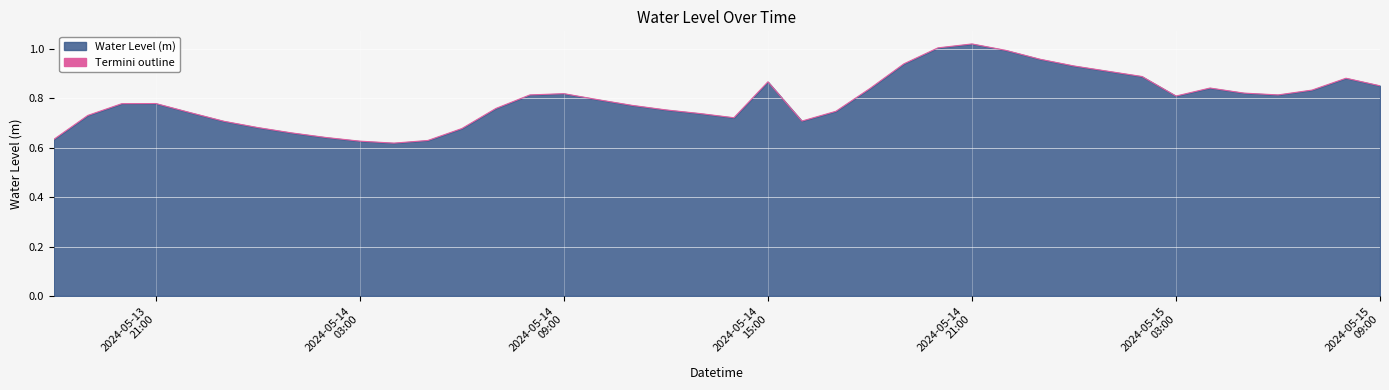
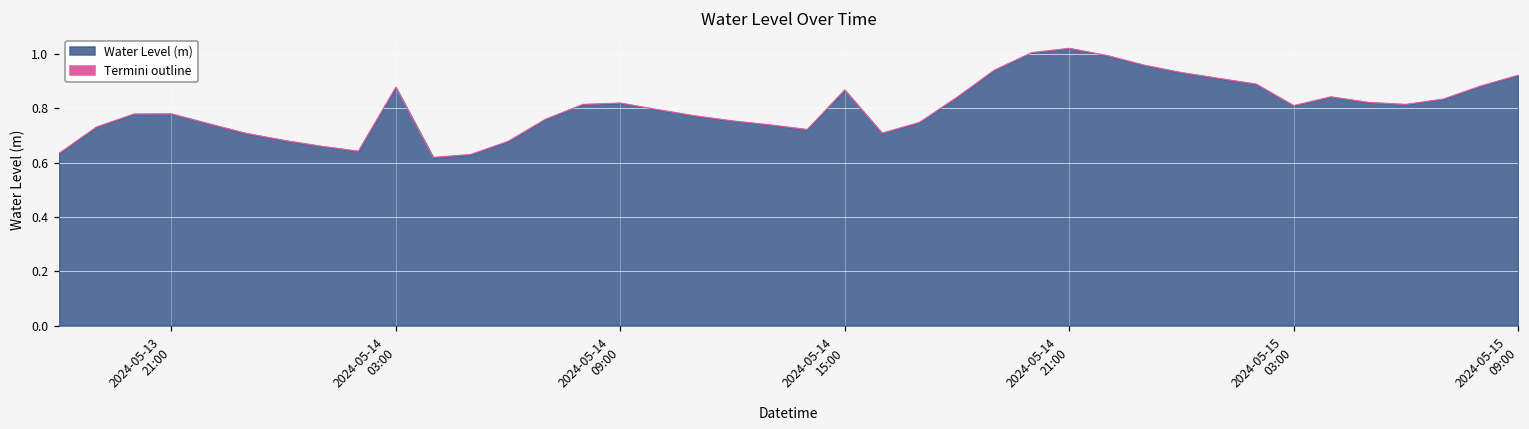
  {
    "2024-05-13 21:00": 0.78,
-   "2024-05-14 03:00": 0.63,
+   "2024-05-14 03:00": 0.88,
    "2024-05-14 09:00": 0.82,
    "2024-05-14 15:00": 0.87,
    "2024-05-14 21:00": 1.02,
    "2024-05-15 03:00": 0.81,
-   "2024-05-15 09:00": 0.85
+   "2024-05-15 09:00": 0.92
  }
